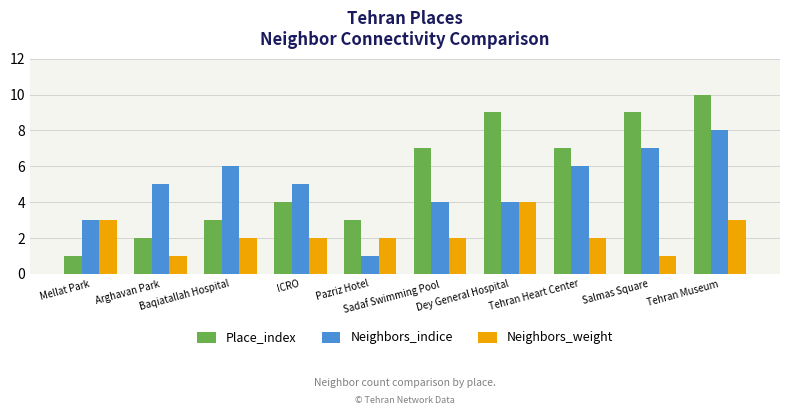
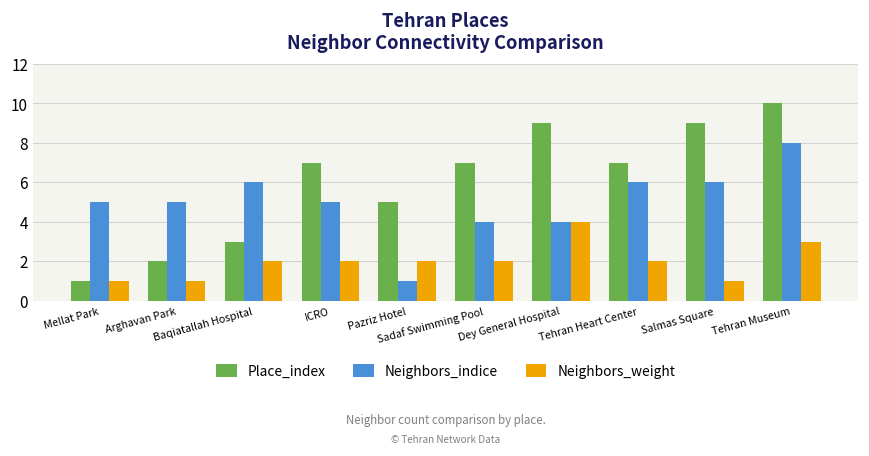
  {
    "Place_index": {
      "Mellat Park": 1,
      "Arghavan Park": 2,
      "Baqiatallah Hospital": 3,
-     "ICRO": 4,
-     "Pazriz Hotel": 3,
+     "ICRO": 7,
+     "Pazriz Hotel": 5,
      "Sadaf Swimming Pool": 7,
      "Dey General Hospital": 9,
      "Tehran Heart Center": 7,
      "Salmas Square": 9,
      "Tehran Museum": 10
    },
    "Neighbors_indice": {
-     "Mellat Park": 3,
+     "Mellat Park": 5,
      "Arghavan Park": 5,
      "Baqiatallah Hospital": 6,
      "ICRO": 5,
      "Pazriz Hotel": 1,
      "Sadaf Swimming Pool": 4,
      "Dey General Hospital": 4,
      "Tehran Heart Center": 6,
-     "Salmas Square": 7,
+     "Salmas Square": 6,
      "Tehran Museum": 8
    },
    "Neighbors_weight": {
-     "Mellat Park": 3,
+     "Mellat Park": 1,
      "Arghavan Park": 1,
      "Baqiatallah Hospital": 2,
      "ICRO": 2,
      "Pazriz Hotel": 2,
      "Sadaf Swimming Pool": 2,
      "Dey General Hospital": 4,
      "Tehran Heart Center": 2,
      "Salmas Square": 1,
      "Tehran Museum": 3
    }
  }
